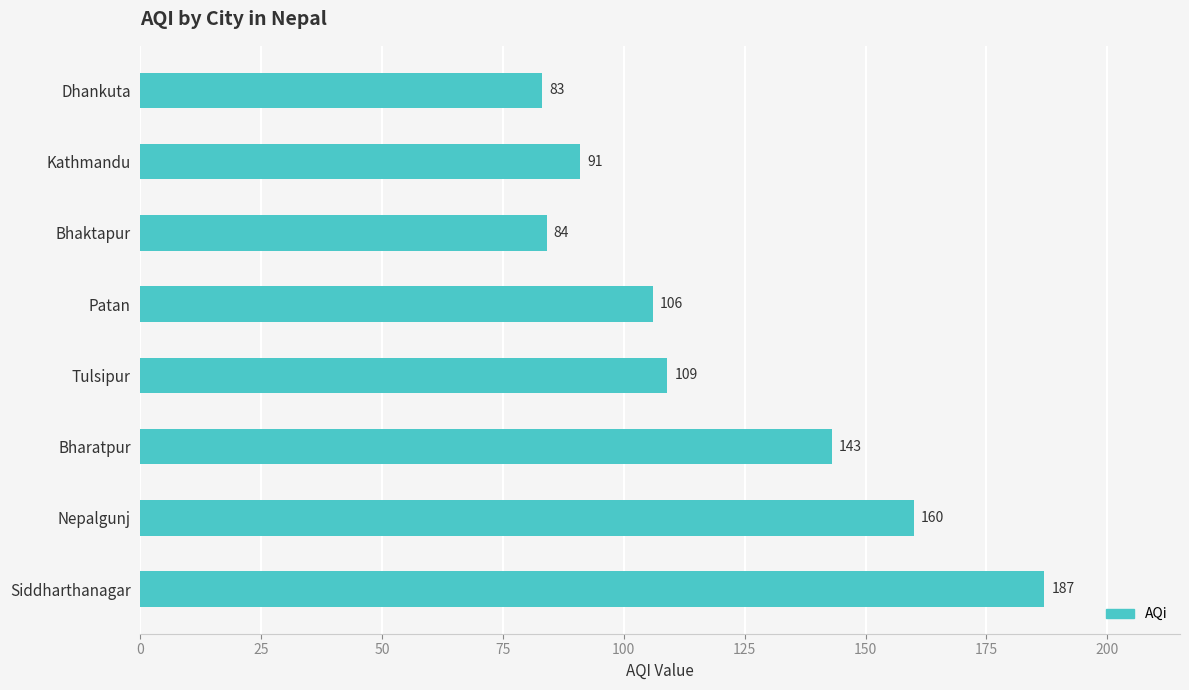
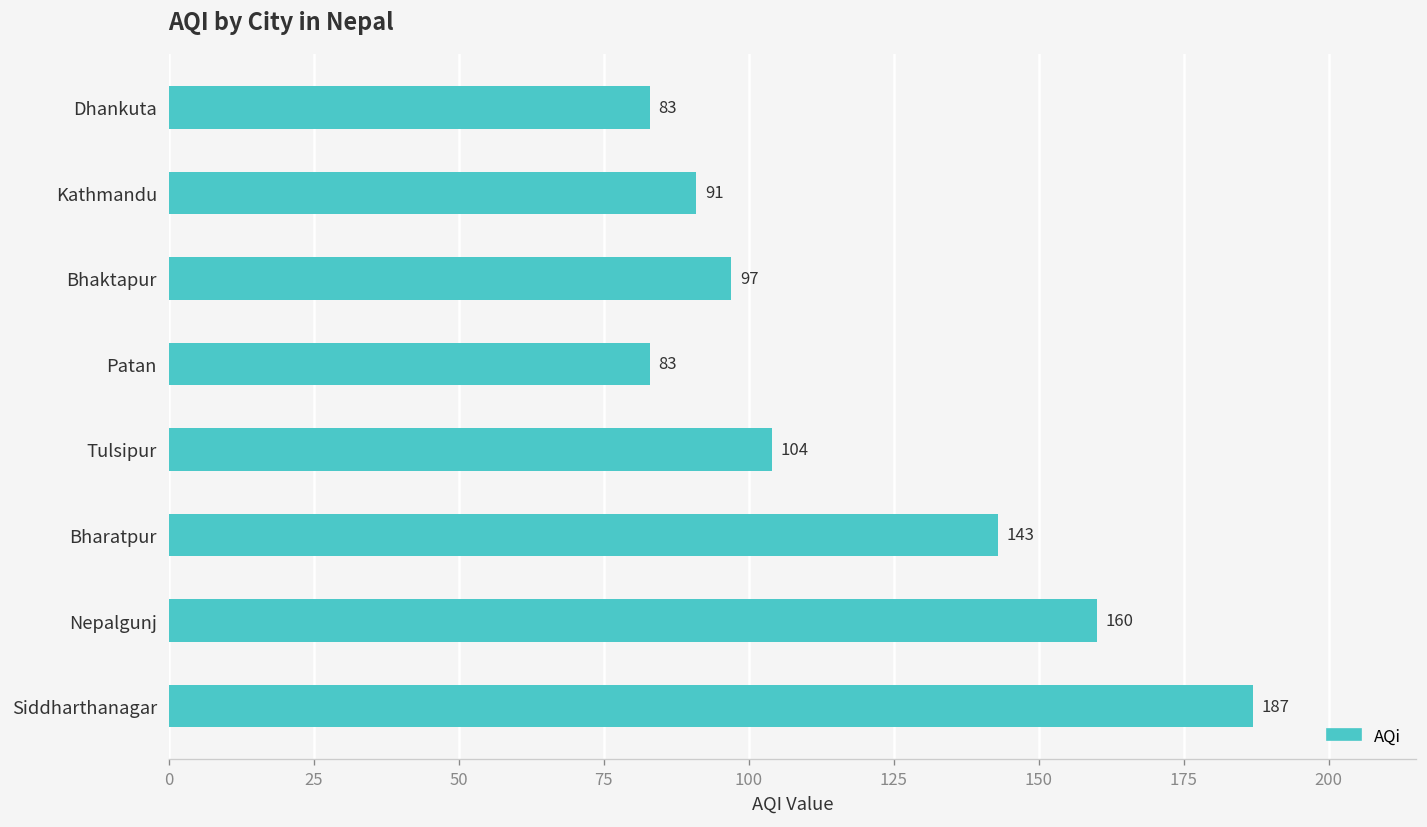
  {
    "Dhankuta": 83,
    "Kathmandu": 91,
-   "Bhaktapur": 84,
-   "Patan": 106,
-   "Tulsipur": 109,
+   "Bhaktapur": 97,
+   "Patan": 83,
+   "Tulsipur": 104,
    "Bharatpur": 143,
    "Nepalgunj": 160,
    "Siddharthanagar": 187
  }
